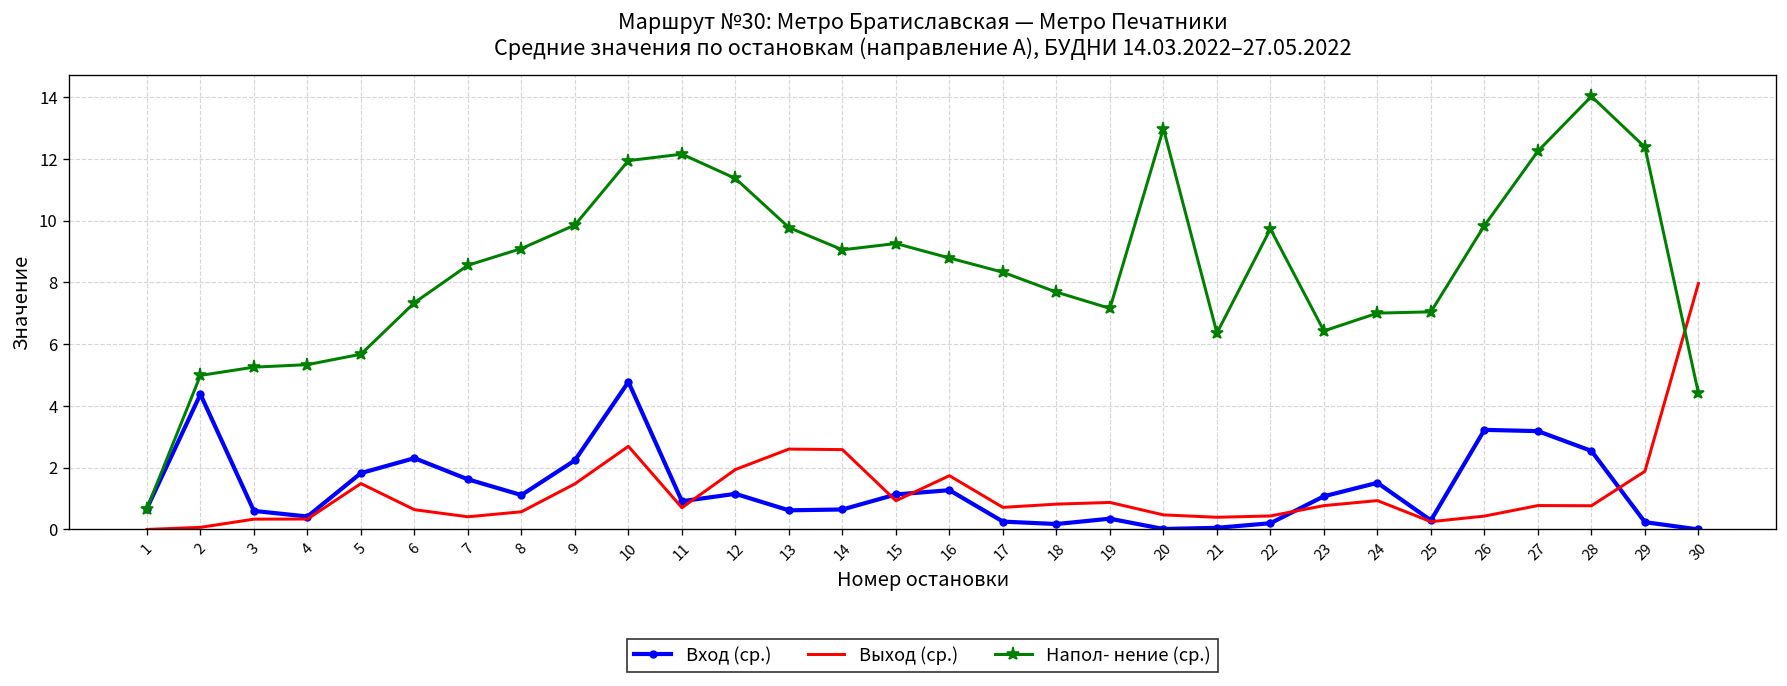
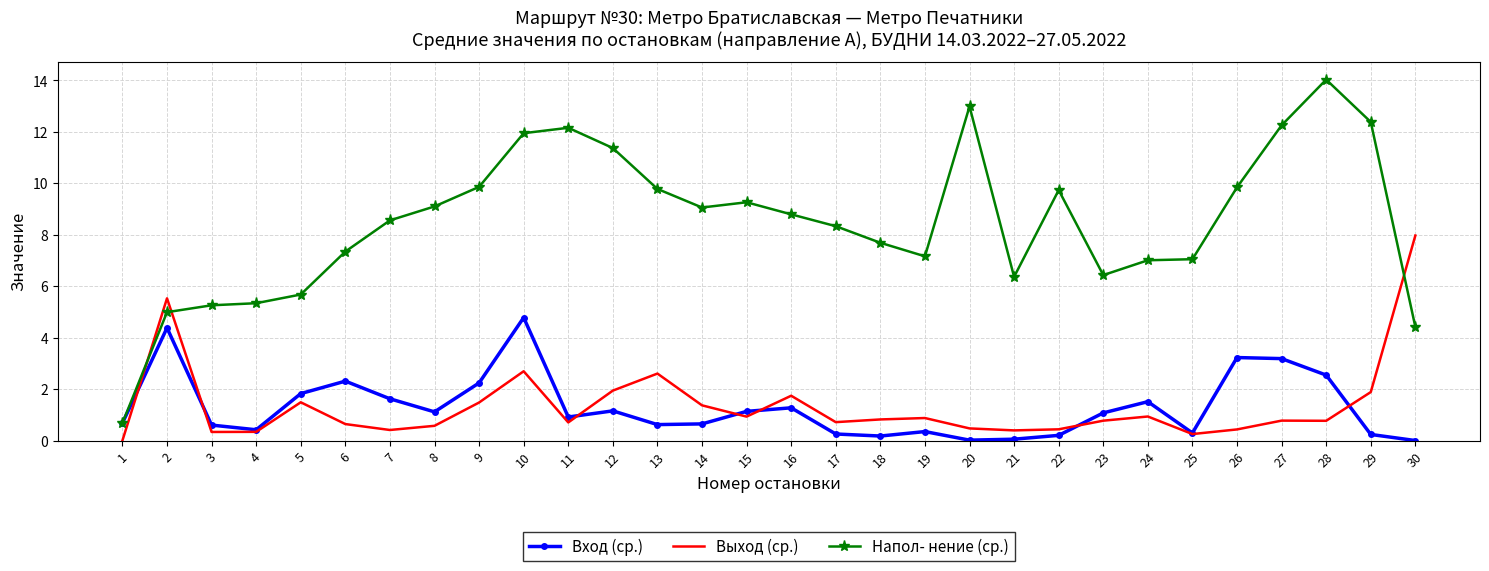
  {
    "Вход (ср.)": {
      "2": 4.4,
      "3": 0.6,
      "5": 1.8,
      "6": 2.3,
      "7": 1.6,
      "8": 1.1,
      "9": 2.2,
      "10": 4.8,
      "11": 0.9,
      "12": 1.2,
      "13": 0.6,
      "14": 0.6,
      "15": 1.1,
      "16": 1.3,
      "17": 0.3,
      "18": 0.2,
      "19": 0.3,
      "20": 0.0,
      "21": 0.1,
      "22": 0.2,
      "23": 1.1,
      "24": 1.5,
      "26": 3.2,
      "27": 3.2,
      "28": 2.5,
      "29": 0.2,
      "30": 0.0
    },
    "Выход (ср.)": {
      "1": 0.0,
-     "2": 0.1,
+     "2": 5.5,
      "3": 0.3,
      "5": 1.5,
      "6": 0.6,
      "7": 0.4,
      "8": 0.6,
      "9": 1.5,
      "10": 2.7,
      "11": 0.7,
      "12": 1.9,
      "13": 2.6,
-     "14": 2.6,
+     "14": 1.4,
      "15": 0.9,
      "16": 1.7,
      "17": 0.7,
      "18": 0.8,
      "19": 0.9,
      "20": 0.5,
      "21": 0.4,
      "22": 0.4,
      "23": 0.8,
      "24": 0.9,
      "26": 0.4,
      "27": 0.8,
      "28": 0.8,
      "29": 1.9,
      "30": 8.0
    },
    "Напол- нение (ср.)": {
      "2": 5.0,
      "3": 5.3,
      "4": 5.3,
      "5": 5.7,
      "6": 7.3,
      "7": 8.6,
      "8": 9.1,
      "9": 9.9,
      "10": 11.9,
      "11": 12.2,
      "12": 11.4,
      "13": 9.8,
      "14": 9.1,
      "15": 9.3,
      "16": 8.8,
      "17": 8.3,
      "18": 7.7,
      "19": 7.2,
      "20": 13.0,
      "21": 6.4,
      "22": 9.7,
      "23": 6.4,
      "24": 7.0,
      "25": 7.0,
      "26": 9.8,
      "27": 12.3,
      "28": 14.0,
      "29": 12.4,
      "30": 4.4
    }
  }
